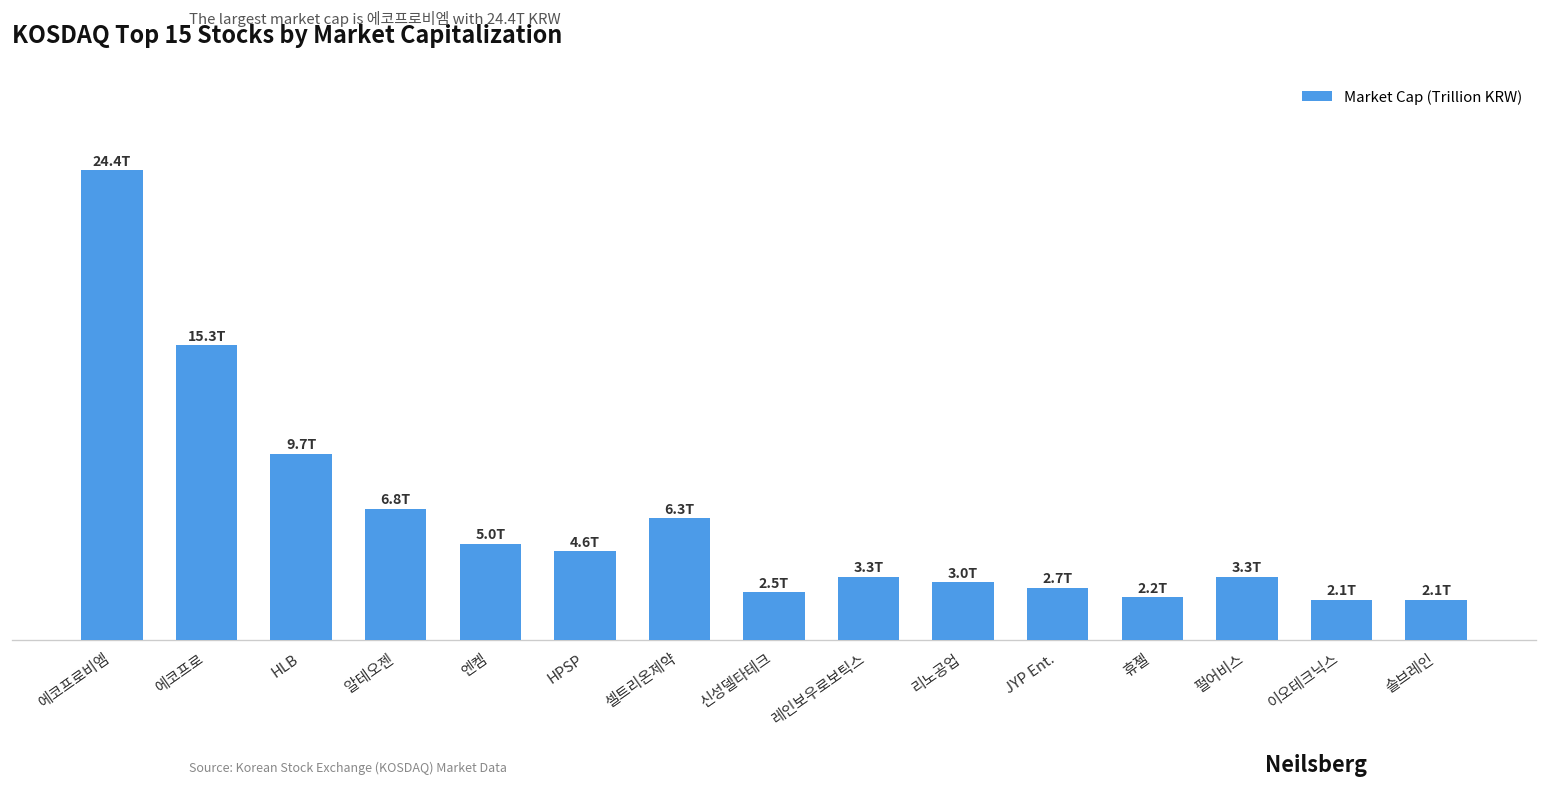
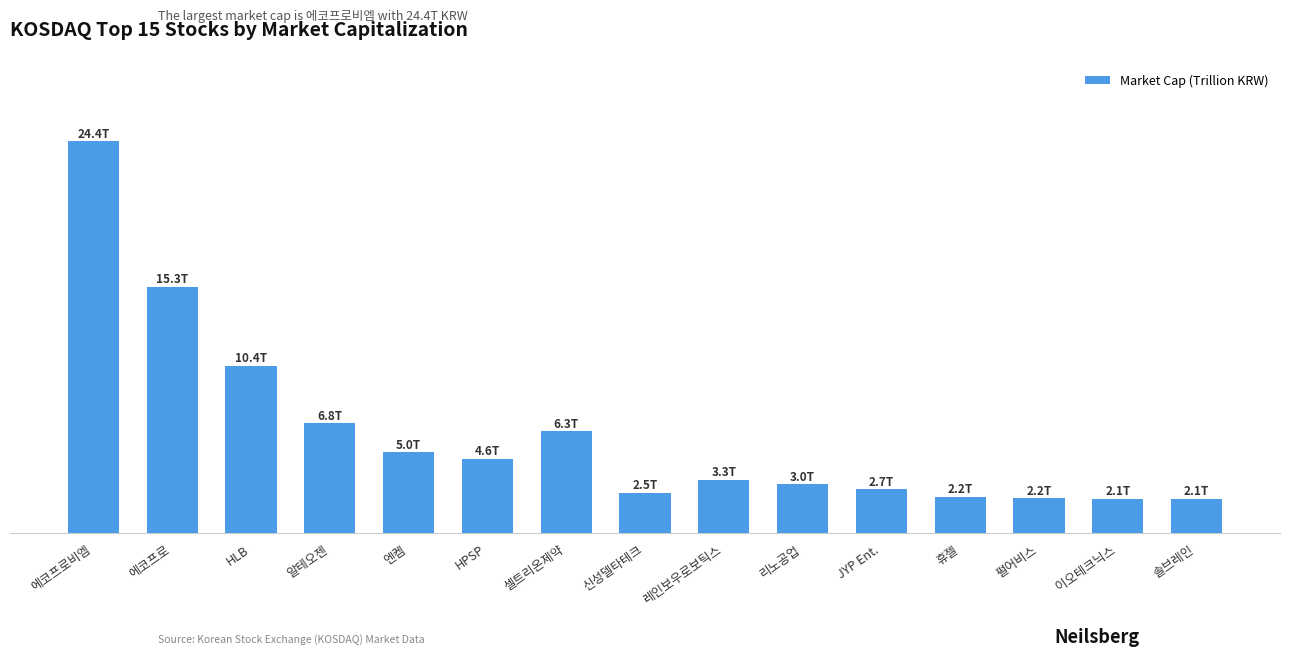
  {
    "에코프로비엠": "24.4T",
    "에코프로": "15.3T",
-   "HLB": "9.7T",
+   "HLB": "10.4T",
    "알테오젠": "6.8T",
    "엔켐": "5.0T",
    "HPSP": "4.6T",
    "셀트리온제약": "6.3T",
    "신성델타테크": "2.5T",
    "레인보우로보틱스": "3.3T",
    "리노공업": "3.0T",
    "JYP Ent.": "2.7T",
    "휴젤": "2.2T",
-   "펄어비스": "3.3T",
+   "펄어비스": "2.2T",
    "이오테크닉스": "2.1T",
    "솔브레인": "2.1T"
  }
